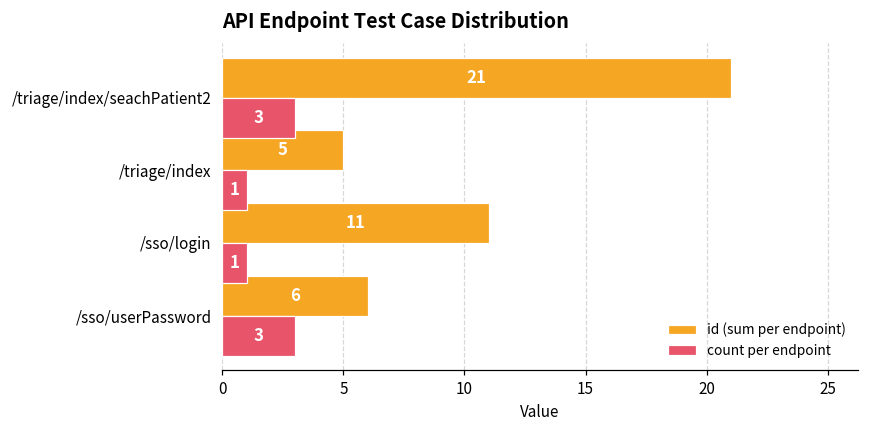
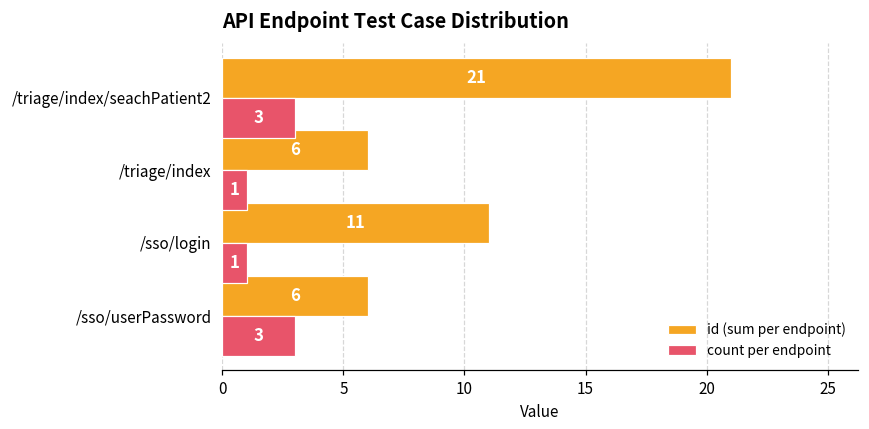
  {
    "id (sum per endpoint)": {
      "/triage/index/seachPatient2": 21,
-     "/triage/index": 5,
+     "/triage/index": 6,
      "/sso/login": 11,
      "/sso/userPassword": 6
    },
    "count per endpoint": {
      "/triage/index/seachPatient2": 3,
      "/triage/index": 1,
      "/sso/login": 1,
      "/sso/userPassword": 3
    }
  }
